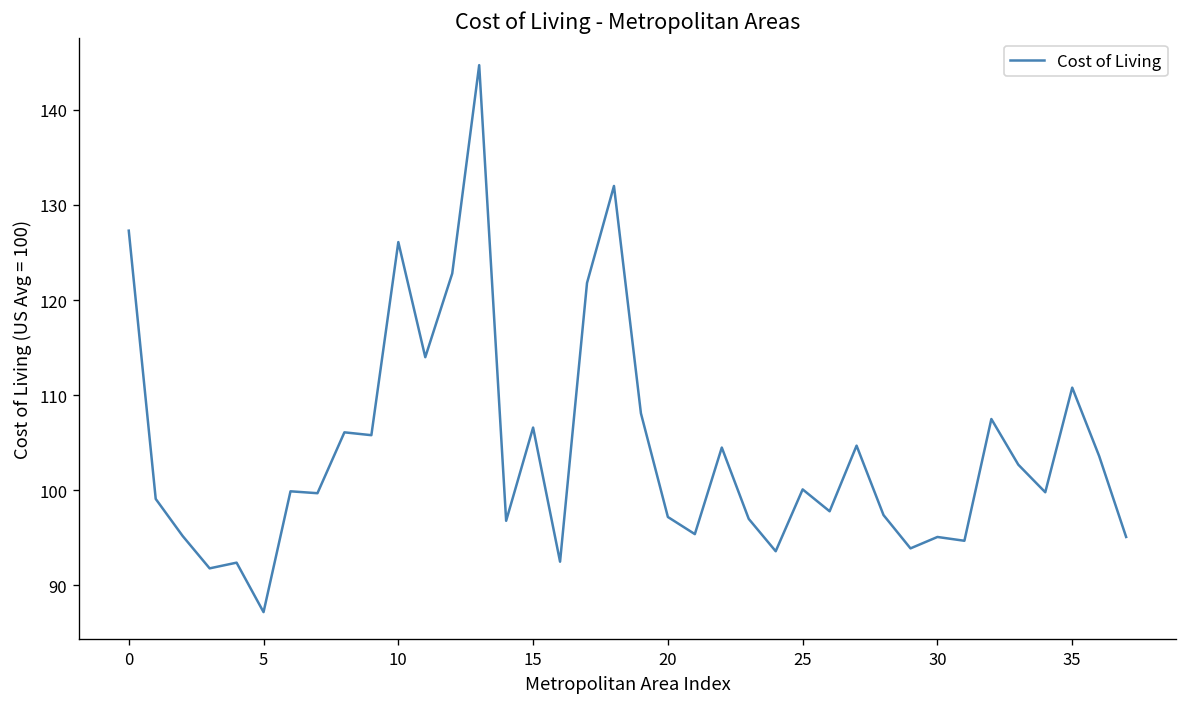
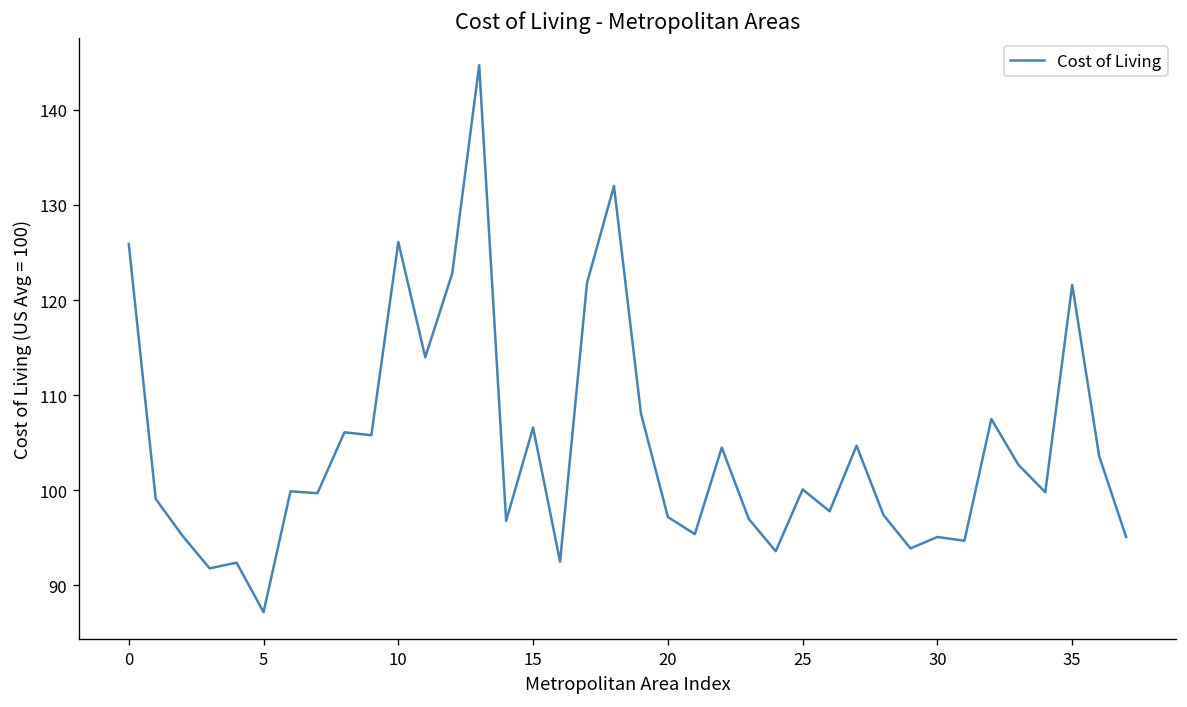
  {
-   "0": 127,
+   "0": 126,
    "5": 87,
    "10": 126,
    "15": 107,
    "20": 97,
    "25": 100,
    "30": 95,
-   "35": 111
+   "35": 122
  }
